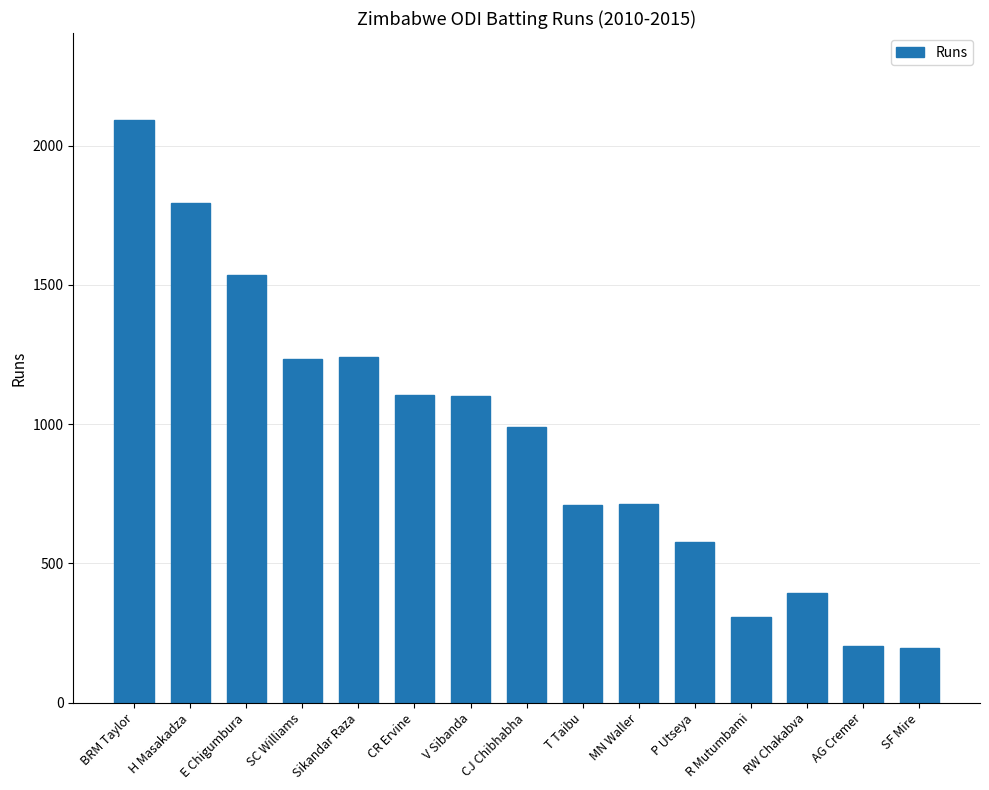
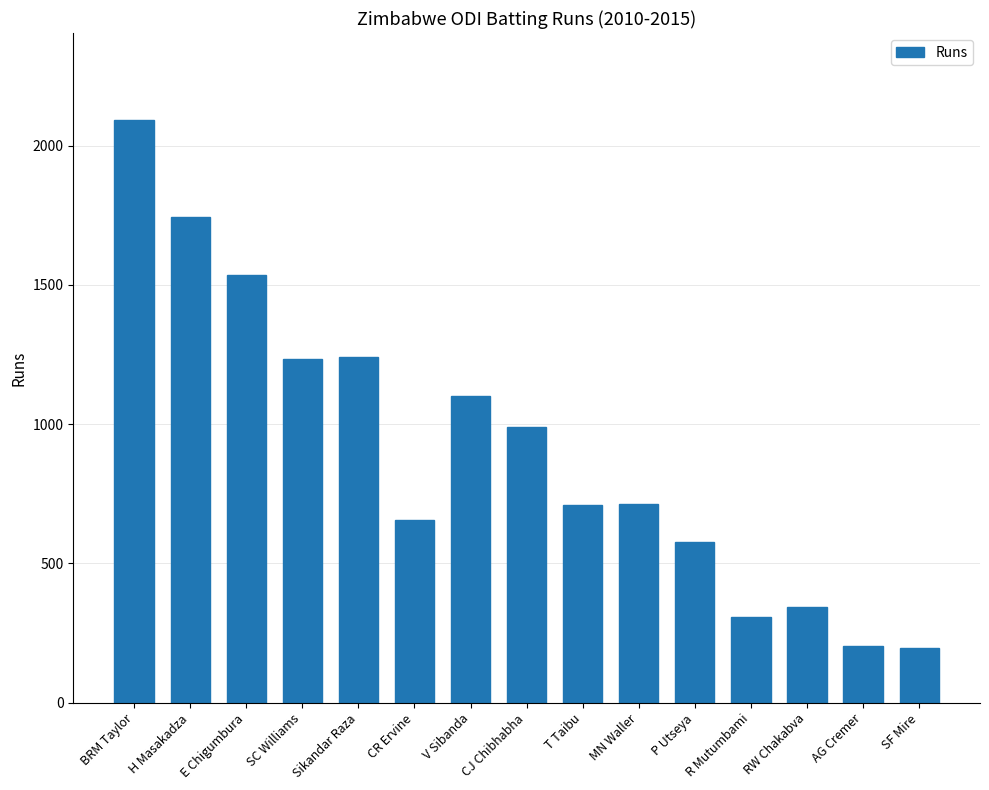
  {
    "BRM Taylor": 2090,
-   "H Masakadza": 1790,
+   "H Masakadza": 1740,
    "E Chigumbura": 1540,
    "SC Williams": 1230,
    "Sikandar Raza": 1240,
-   "CR Ervine": 1100,
+   "CR Ervine": 660,
    "V Sibanda": 1100,
    "CJ Chibhabha": 990,
    "T Taibu": 710,
    "MN Waller": 710,
    "P Utseya": 580,
    "R Mutumbami": 310,
-   "RW Chakabva": 400,
+   "RW Chakabva": 340,
    "AG Cremer": 200,
    "SF Mire": 200
  }
